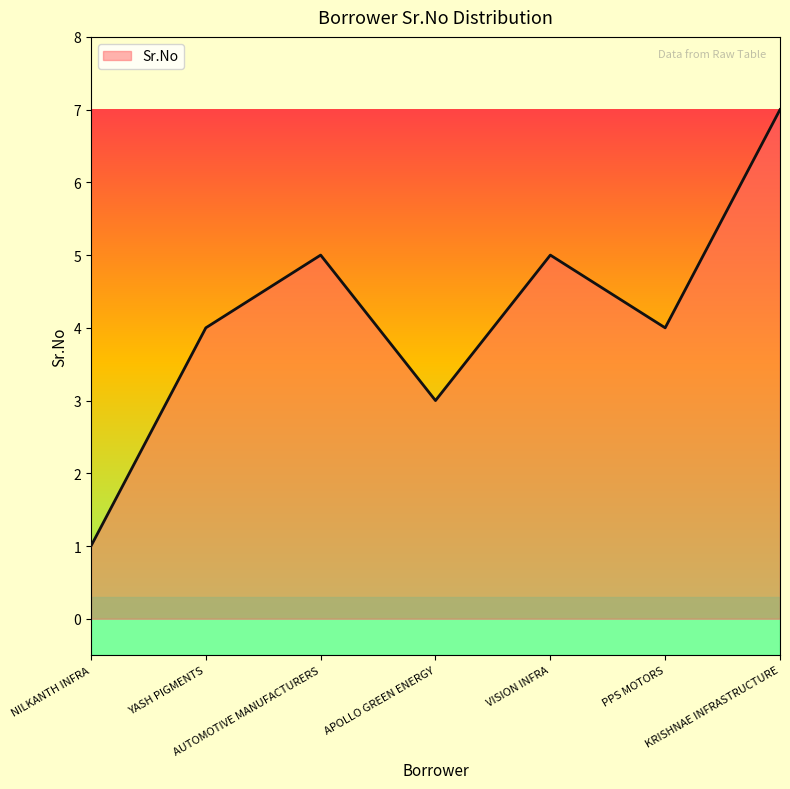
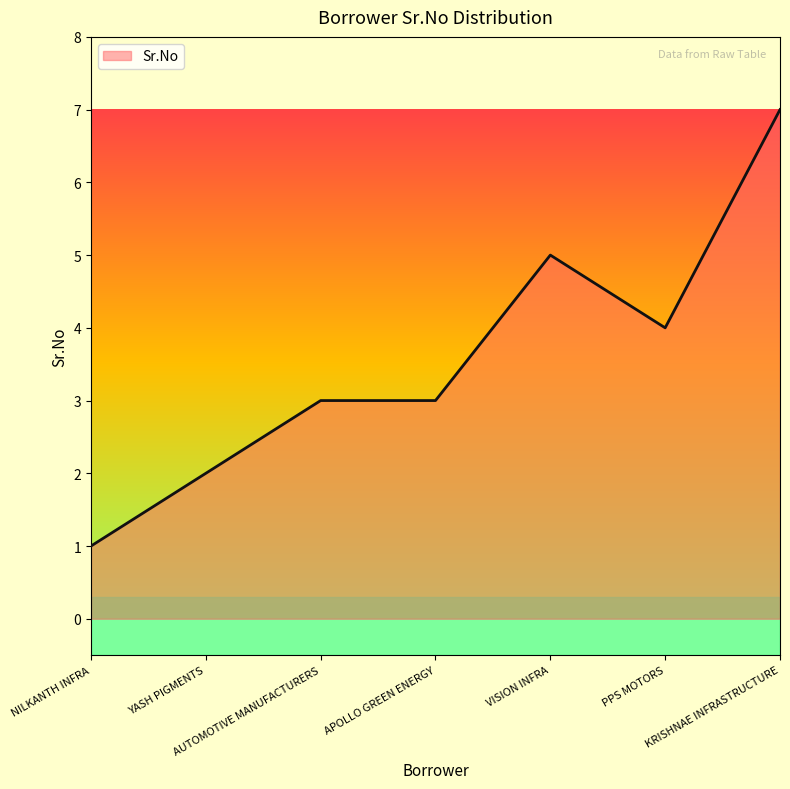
  {
    "NILKANTH INFRA": 1,
-   "YASH PIGMENTS": 4,
-   "AUTOMOTIVE MANUFACTURERS": 5,
+   "YASH PIGMENTS": 2,
+   "AUTOMOTIVE MANUFACTURERS": 3,
    "APOLLO GREEN ENERGY": 3,
    "VISION INFRA": 5,
    "PPS MOTORS": 4,
    "KRISHNAE INFRASTRUCTURE": 7
  }
